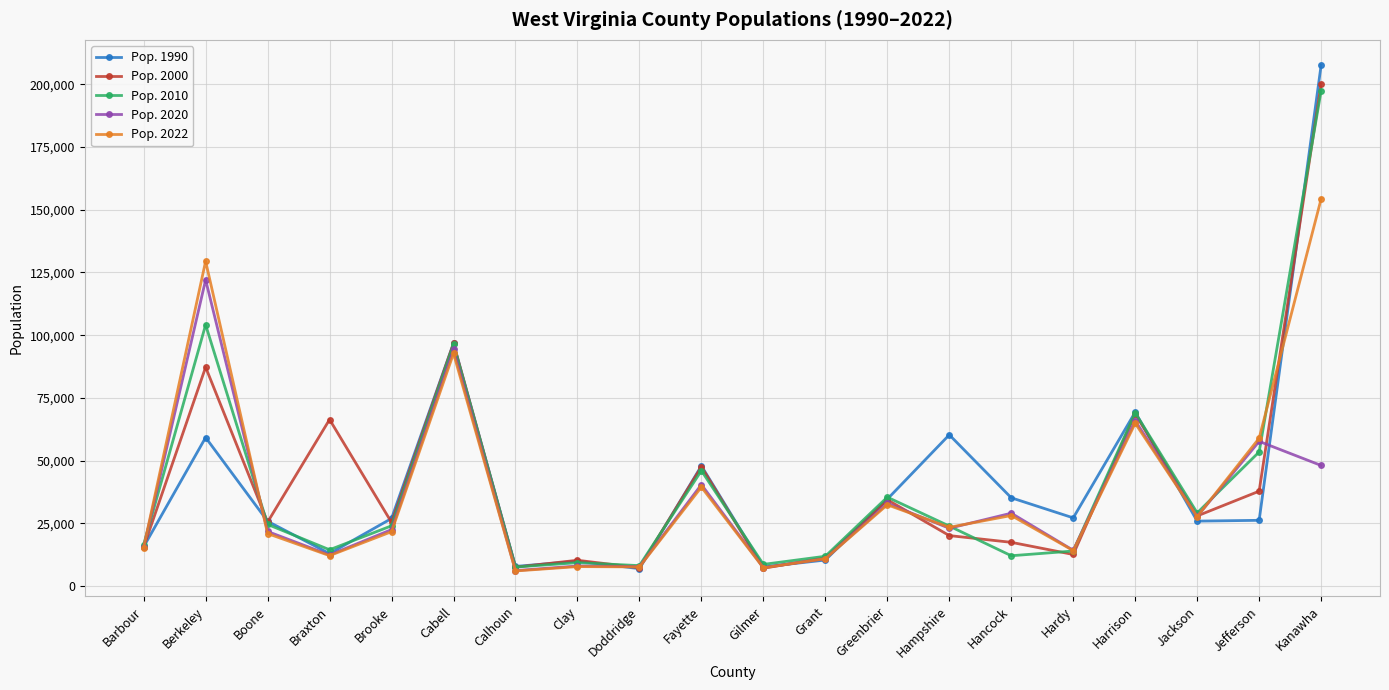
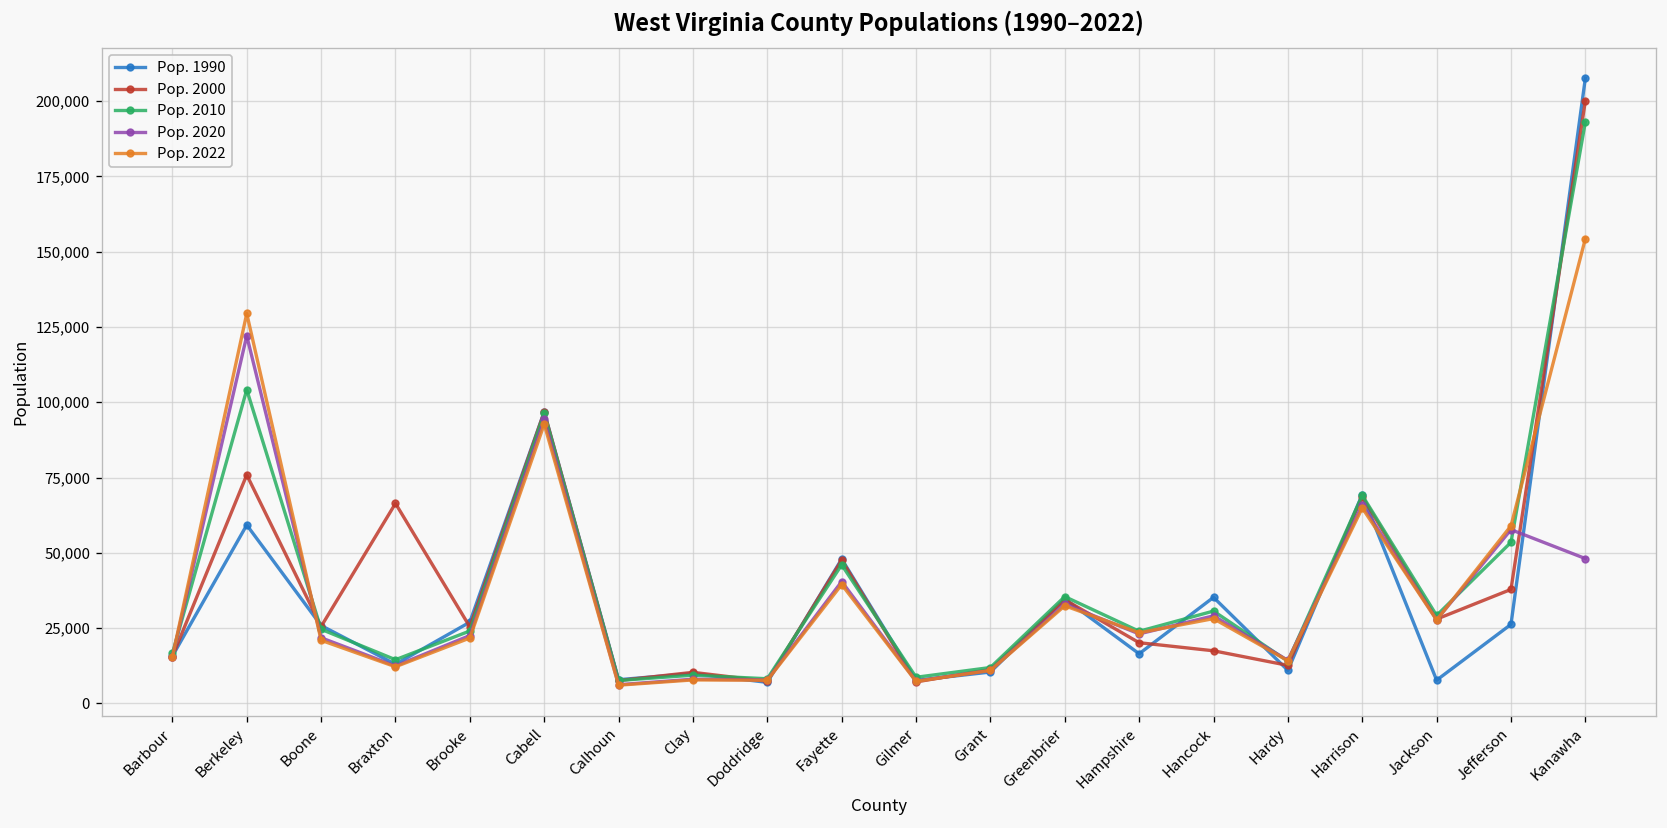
  {
    "Pop. 1990": {
      "Berkeley": "59,000",
      "Brooke": "27,000",
-     "Hampshire": "60,000",
+     "Hampshire": "16,000",
      "Hancock": "35,000",
-     "Hardy": "27,000",
-     "Jackson": "26,000",
+     "Hardy": "11,000",
+     "Jackson": "8,000",
      "Jefferson": "26,000",
      "Kanawha": "208,000"
    },
    "Pop. 2000": {
-     "Berkeley": "87,000",
+     "Berkeley": "76,000",
      "Braxton": "66,000",
      "Brooke": "25,000",
      "Hampshire": "20,000",
      "Hancock": "17,000",
      "Hardy": "13,000",
      "Jefferson": "38,000",
      "Kanawha": "200,000"
    },
    "Pop. 2010": {
      "Berkeley": "104,000",
      "Braxton": "15,000",
      "Brooke": "24,000",
      "Fayette": "46,000",
      "Gilmer": "9,000",
-     "Hancock": "12,000",
+     "Hancock": "31,000",
      "Jackson": "29,000",
      "Jefferson": "53,000",
-     "Kanawha": "197,000"
+     "Kanawha": "193,000"
    },
    "Pop. 2020": {
      "Berkeley": "122,000",
      "Cabell": "94,000",
      "Jefferson": "58,000",
      "Kanawha": "48,000"
    },
    "Pop. 2022": {
      "Berkeley": "129,000",
      "Cabell": "93,000",
      "Jefferson": "59,000",
      "Kanawha": "154,000"
    }
  }
